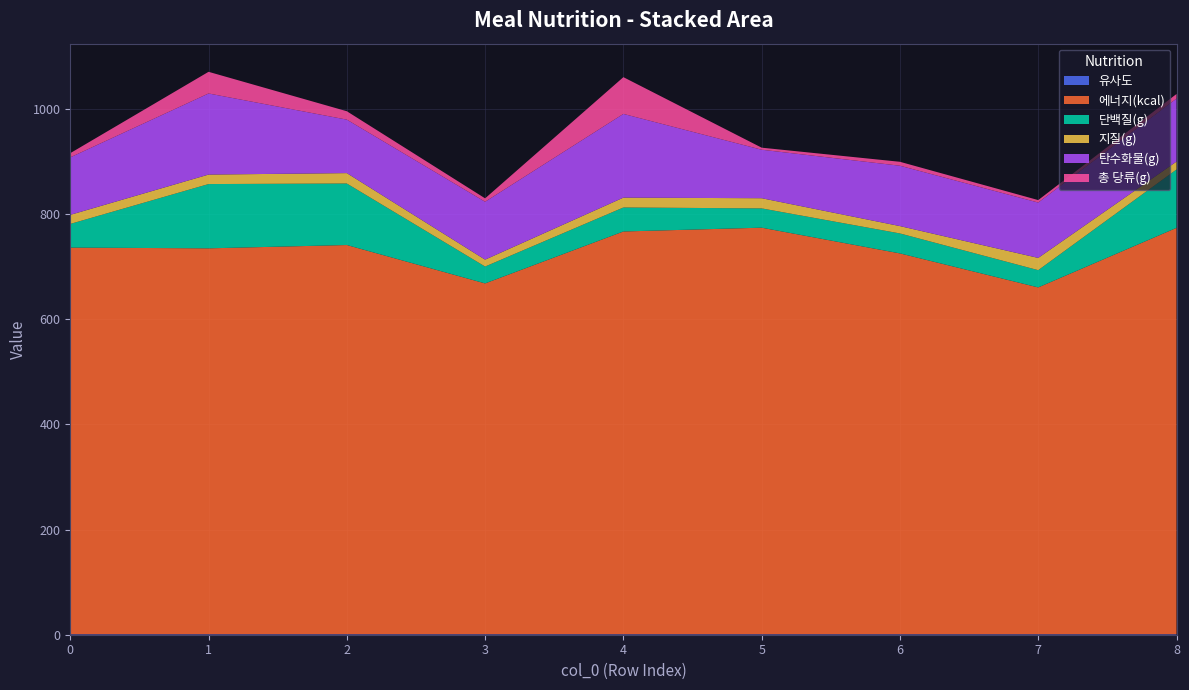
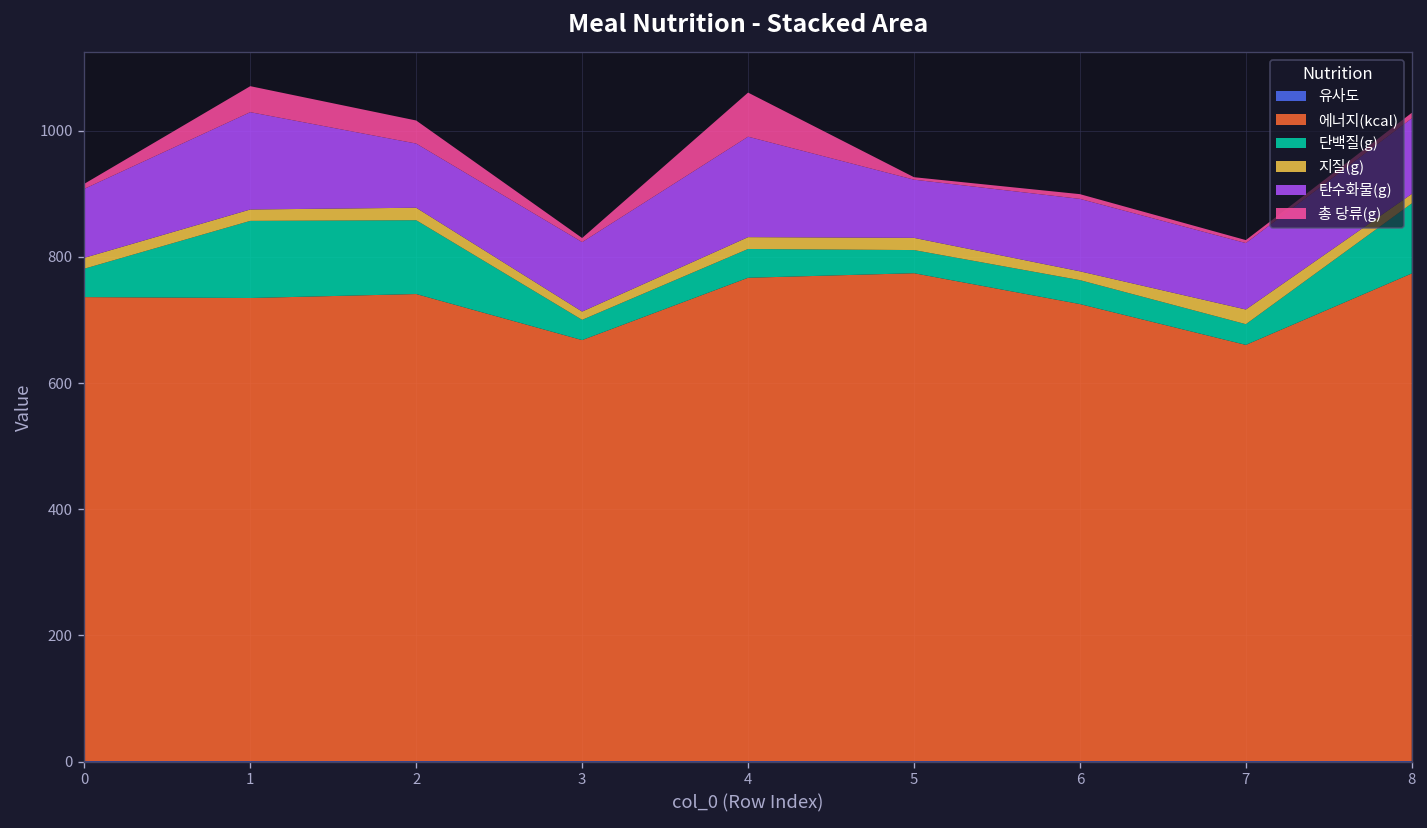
  {
    "에너지(kcal)": {
      "0": 740,
      "1": 730,
      "2": 740,
      "3": 670,
      "4": 770,
      "5": 770,
      "6": 720,
      "7": 660,
      "8": 770
    },
    "단백질(g)": {
      "0": 50,
      "1": 120,
      "2": 120,
      "3": 30,
      "4": 50,
      "5": 40,
      "6": 40,
      "7": 30,
      "8": 110
    },
    "지질(g)": {
      "0": 20,
      "1": 20,
      "2": 20,
      "3": 10,
      "4": 20,
      "5": 20,
      "6": 10,
      "7": 20,
      "8": 10
    },
    "탄수화물(g)": {
      "0": 110,
      "1": 150,
      "2": 100,
      "3": 110,
      "4": 160,
      "6": 110,
      "8": 120
    },
    "총 당류(g)": {
      "0": 10,
      "1": 40,
-     "2": 20,
+     "2": 40,
      "3": 10,
      "4": 70,
      "6": 10,
      "8": 10
    }
  }
